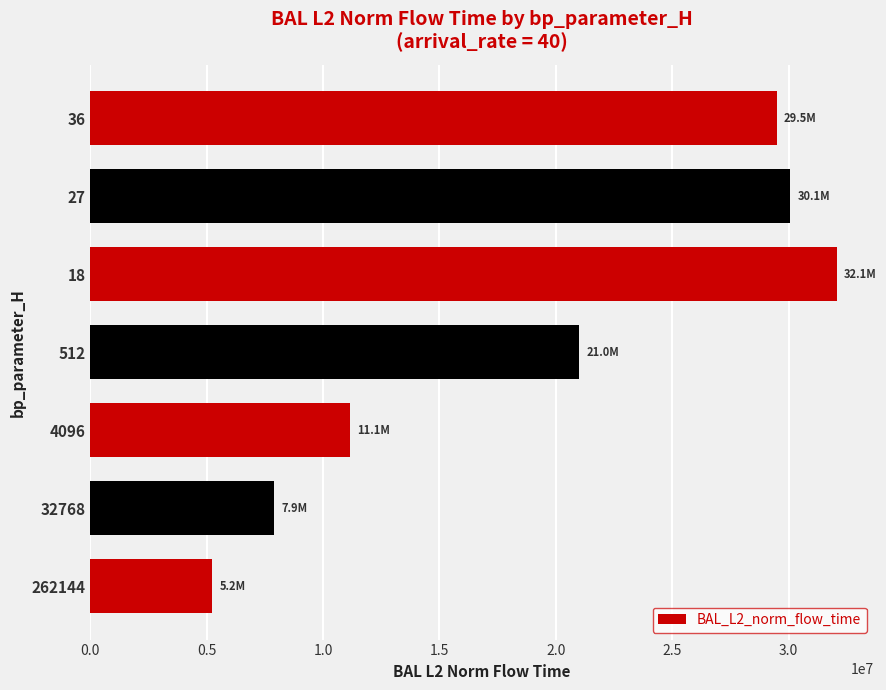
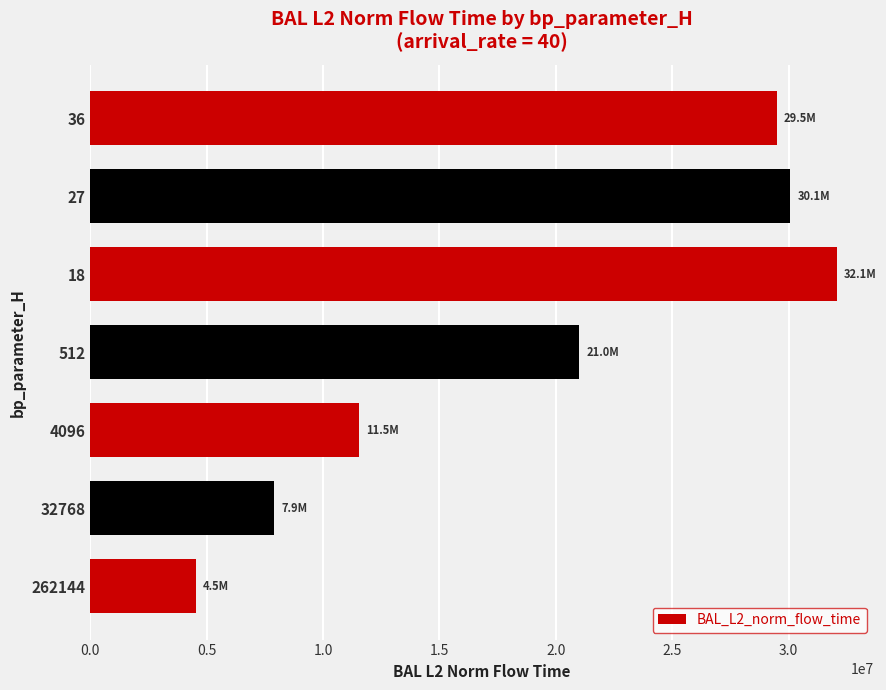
  {
    "36": "29.5M",
    "27": "30.1M",
    "18": "32.1M",
    "512": "21.0M",
-   "4096": "11.1M",
+   "4096": "11.5M",
    "32768": "7.9M",
-   "262144": "5.2M"
+   "262144": "4.5M"
  }
